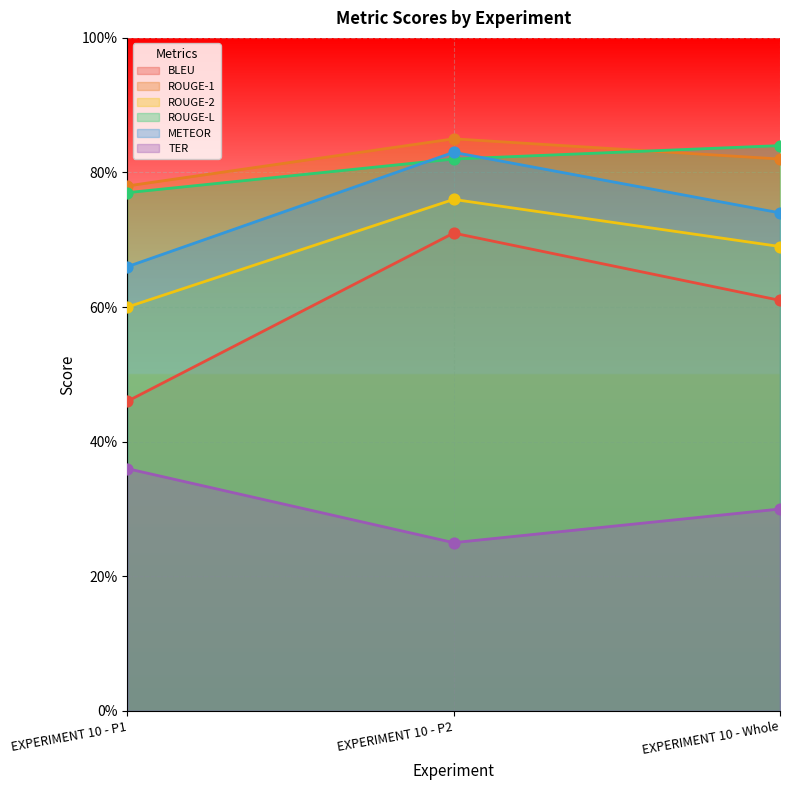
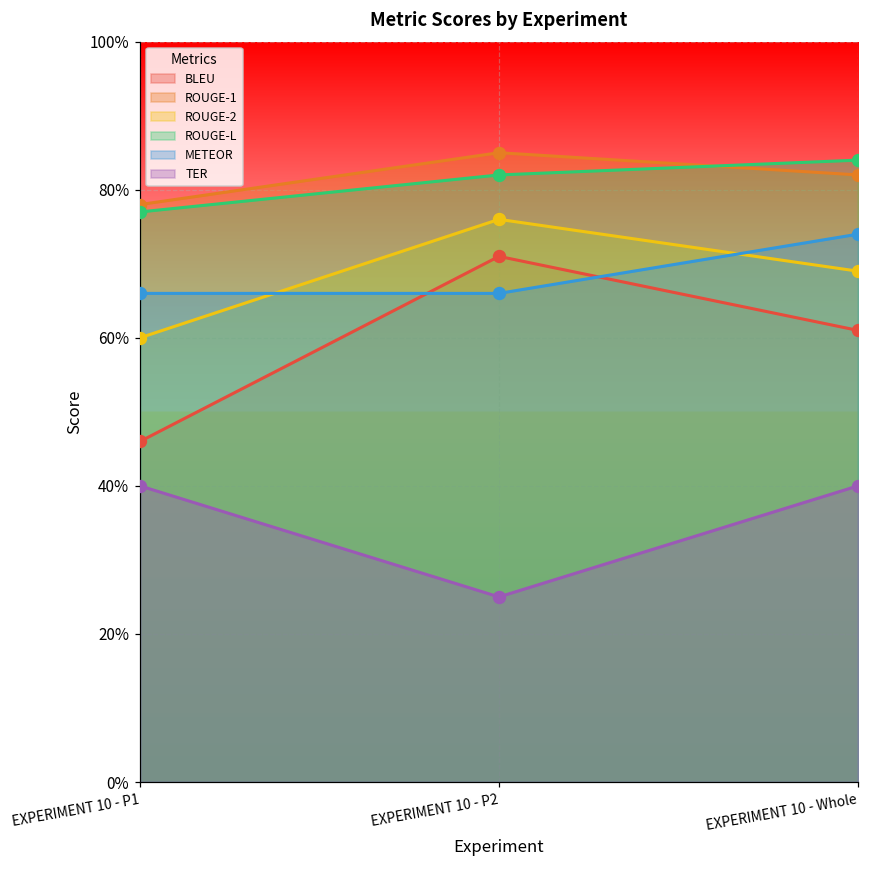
  {
    "ROUGE-L": {
      "EXPERIMENT 10 - P1": "77%",
      "EXPERIMENT 10 - P2": "82%",
      "EXPERIMENT 10 - Whole": "84%"
    },
    "METEOR": {
      "EXPERIMENT 10 - P1": "66%",
-     "EXPERIMENT 10 - P2": "83%",
+     "EXPERIMENT 10 - P2": "66%",
      "EXPERIMENT 10 - Whole": "74%"
    },
    "TER": {
-     "EXPERIMENT 10 - P1": "36%",
+     "EXPERIMENT 10 - P1": "40%",
      "EXPERIMENT 10 - P2": "25%",
-     "EXPERIMENT 10 - Whole": "30%"
+     "EXPERIMENT 10 - Whole": "40%"
    }
  }
